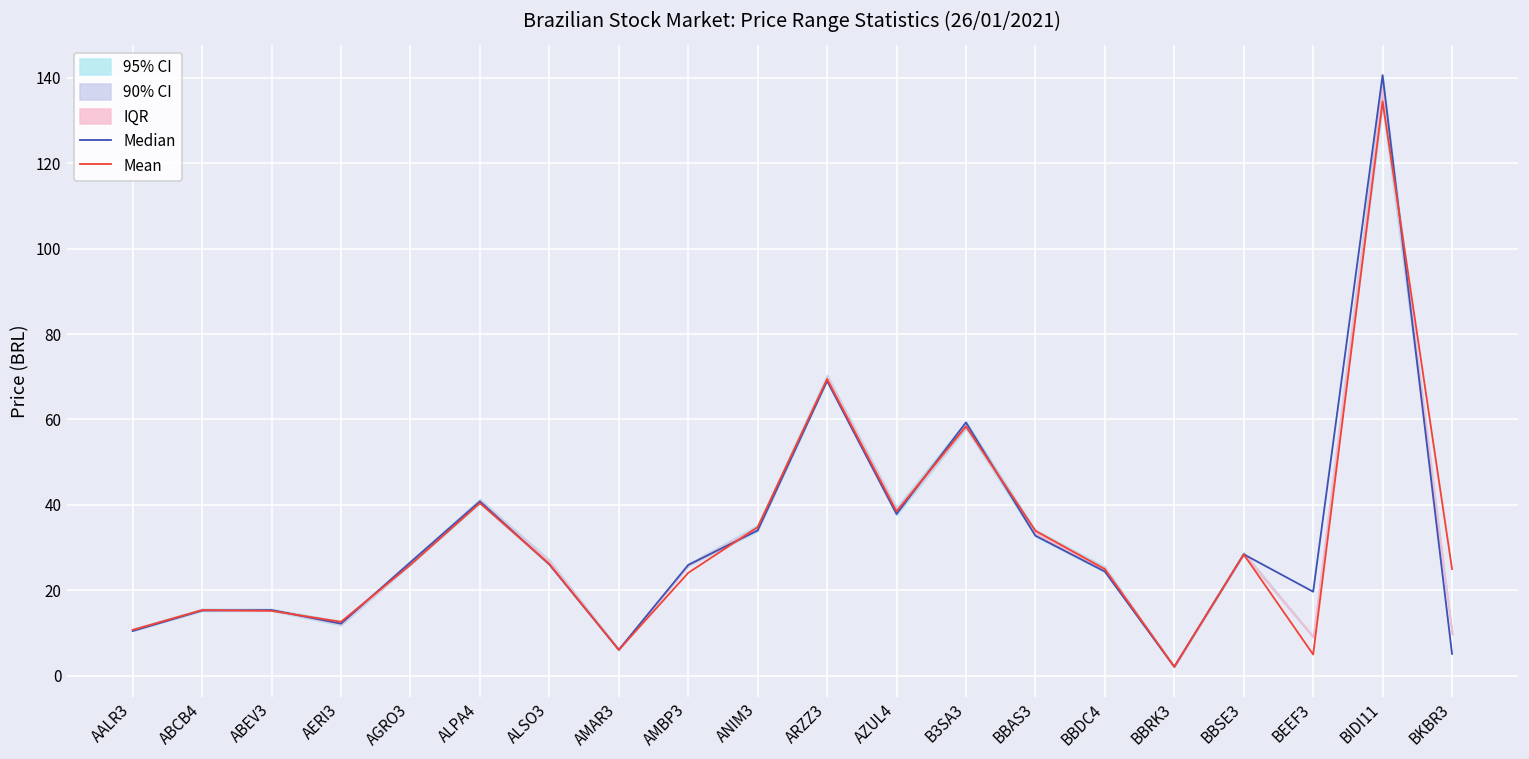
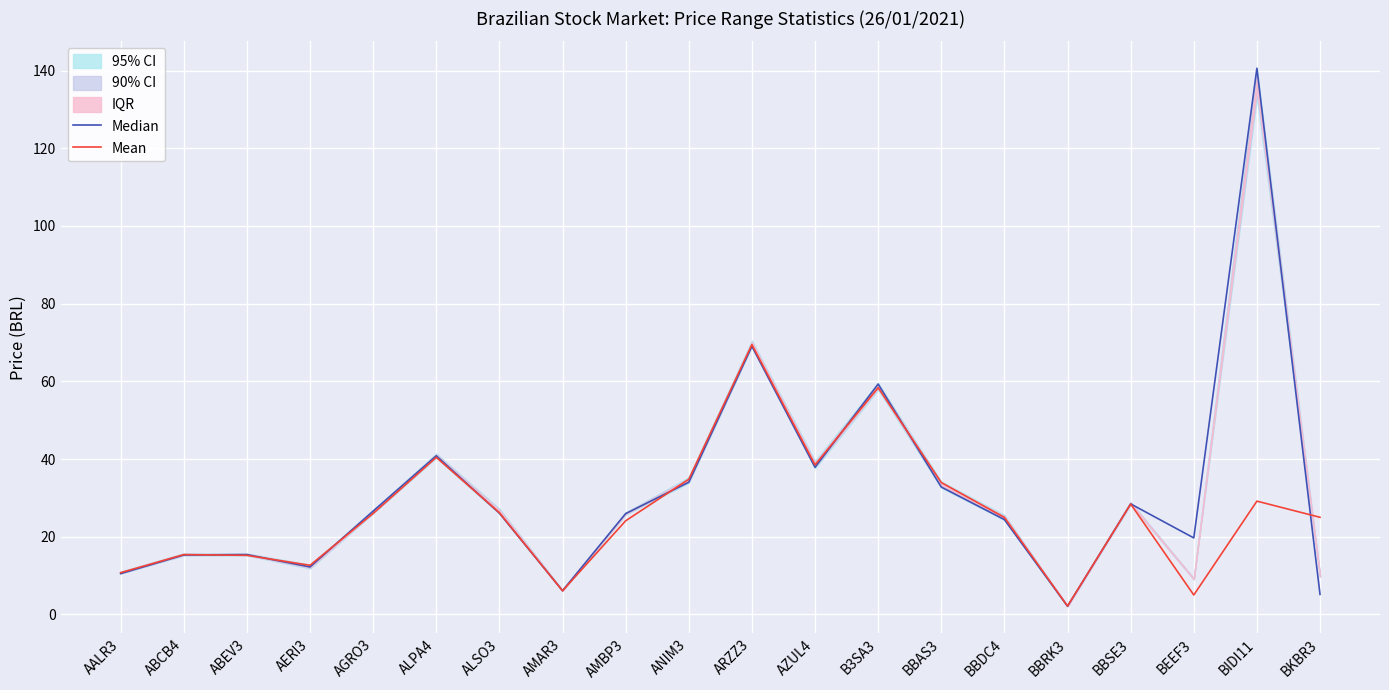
  {
    "Median": {
      "ANIM3": 34,
      "BBAS3": 33,
      "BEEF3": 20,
      "BKBR3": 5
    },
    "Mean": {
      "AMBP3": 24,
      "BEEF3": 5,
-     "BIDI11": 134,
+     "BIDI11": 29,
      "BKBR3": 25
    }
  }
